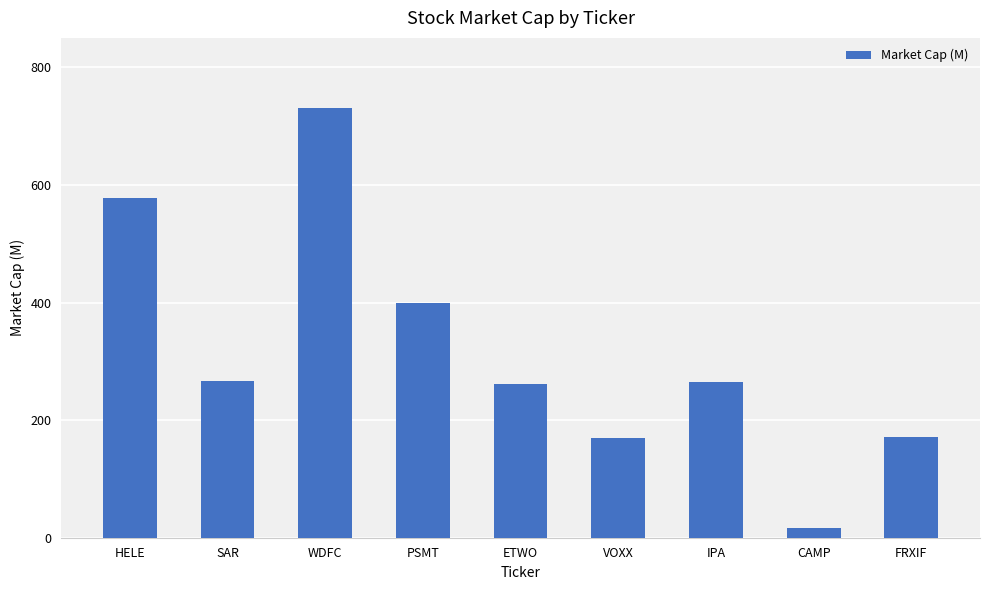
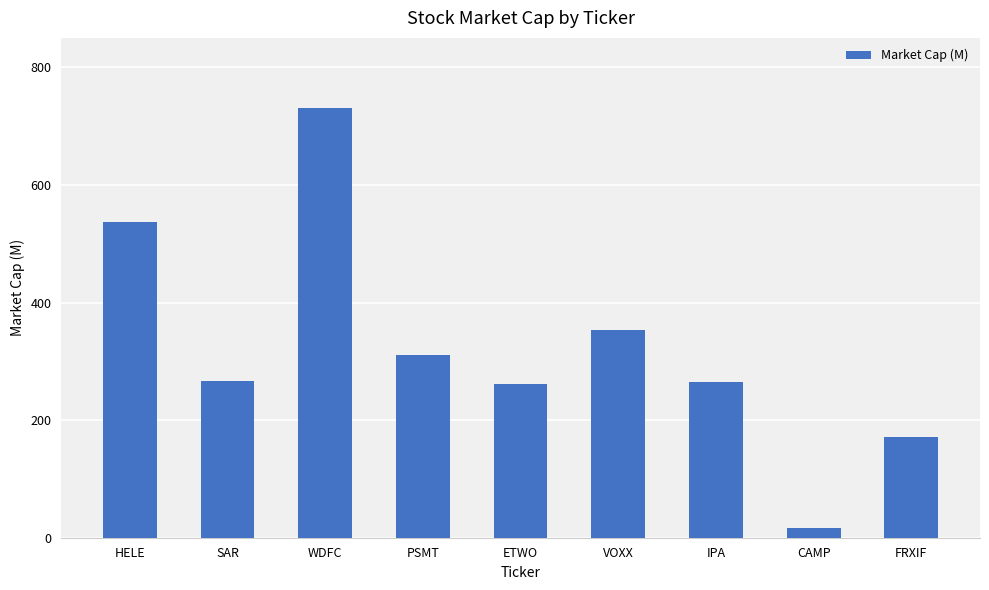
  {
-   "HELE": 580,
+   "HELE": 540,
    "SAR": 270,
    "WDFC": 730,
-   "PSMT": 400,
+   "PSMT": 310,
    "ETWO": 260,
-   "VOXX": 170,
+   "VOXX": 350,
    "IPA": 270,
    "CAMP": 20,
    "FRXIF": 170
  }
